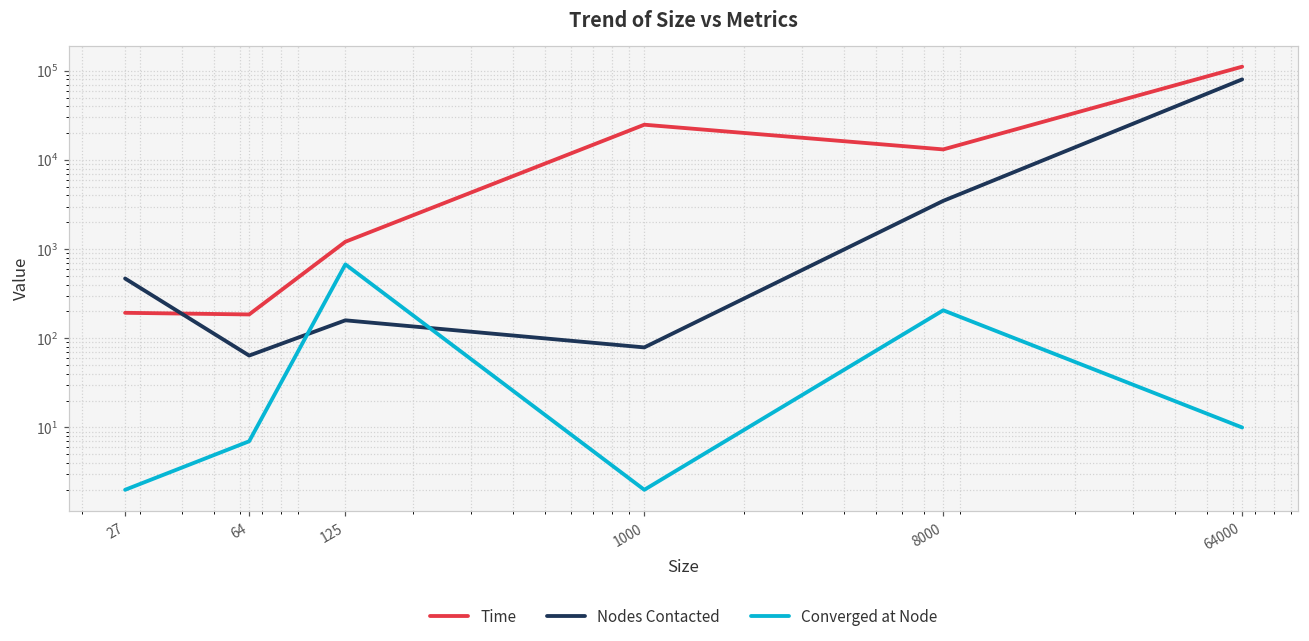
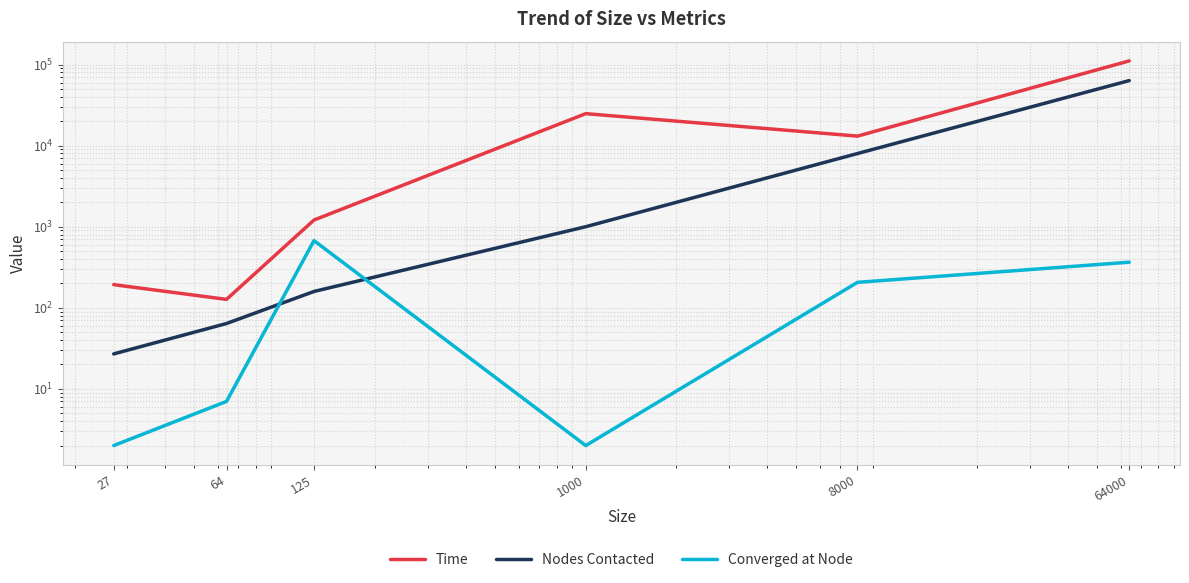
  {
    "Time": {
      "27": 190,
-     "64": 190,
+     "64": 130,
      "125": 1200,
      "1000": 25000,
      "8000": 13000,
      "64000": 110000
    },
    "Nodes Contacted": {
-     "27": 500,
+     "27": 27,
      "64": 60,
      "125": 160,
-     "1000": 80,
-     "8000": 3500,
-     "64000": 80000
+     "1000": 1000,
+     "8000": 8000,
+     "64000": 60000
    },
    "Converged at Node": {
      "27": 2,
      "64": 7,
      "125": 700,
      "1000": 2,
      "8000": 210,
-     "64000": 10
+     "64000": 400
    }
  }
